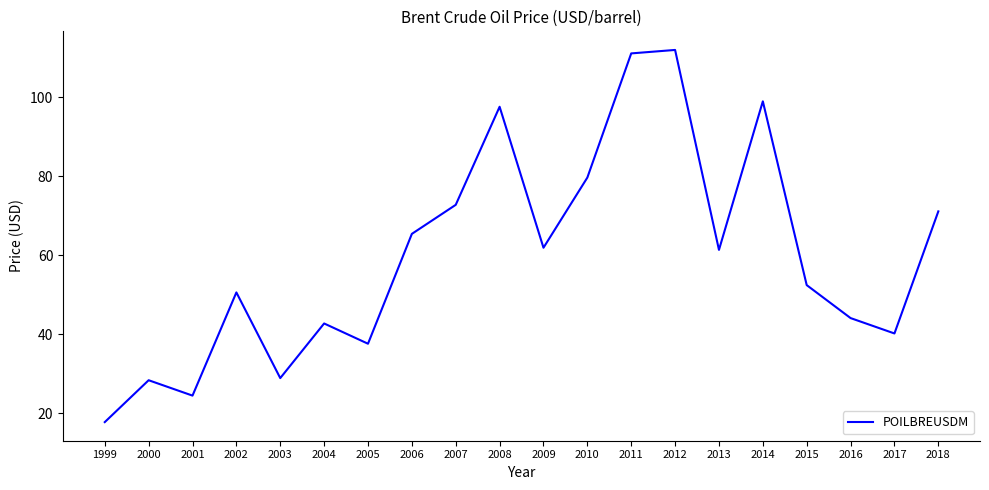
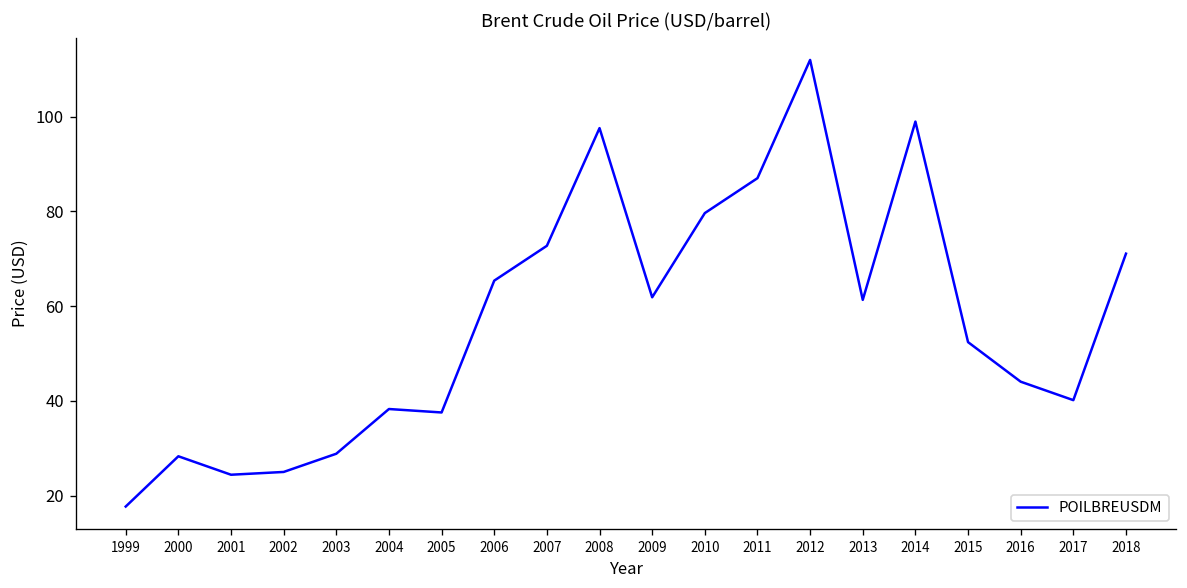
  {
    "1999": 18,
    "2000": 28,
    "2001": 24,
-   "2002": 51,
+   "2002": 25,
    "2003": 29,
-   "2004": 43,
+   "2004": 38,
    "2005": 38,
    "2006": 65,
    "2007": 73,
    "2008": 98,
    "2009": 62,
    "2010": 80,
-   "2011": 111,
+   "2011": 87,
    "2012": 112,
    "2013": 61,
    "2014": 99,
    "2015": 52,
    "2016": 44,
    "2017": 40,
    "2018": 71
  }
